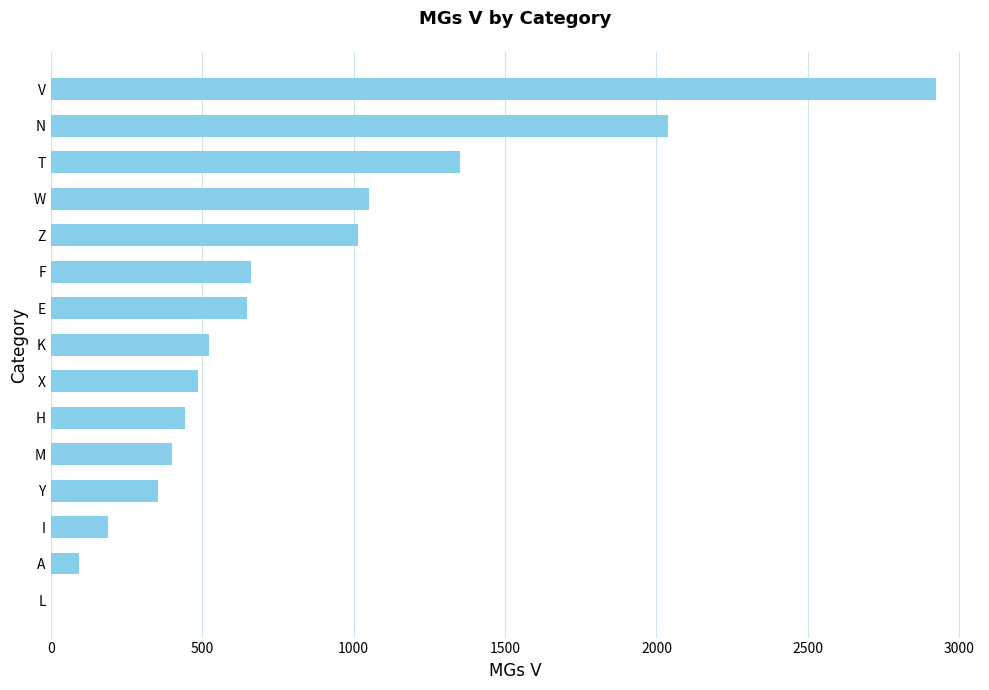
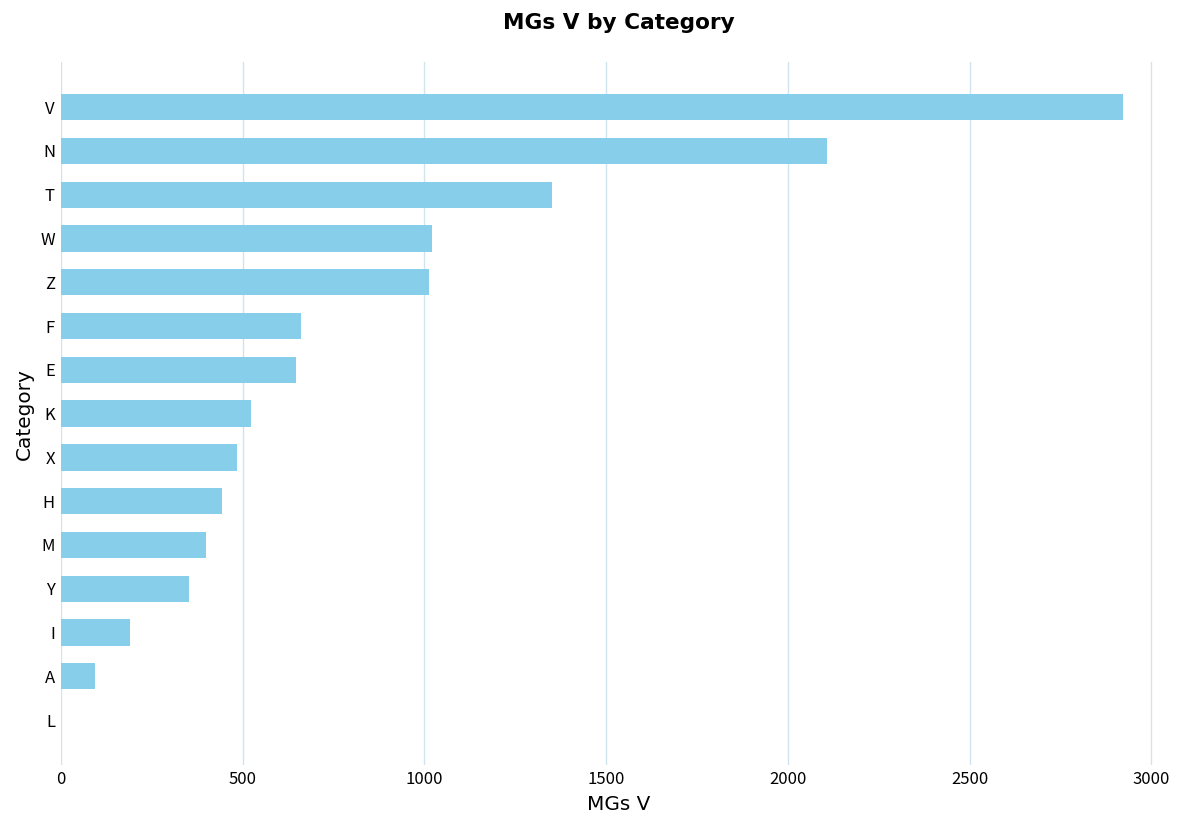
  {
    "V": 2920,
-   "N": 2040,
+   "N": 2110,
    "T": 1350,
-   "W": 1050,
+   "W": 1020,
    "Z": 1010,
    "F": 660,
    "E": 650,
    "K": 520,
    "X": 490,
    "H": 440,
    "M": 400,
    "Y": 350,
    "I": 190,
    "A": 90,
    "L": 0
  }
